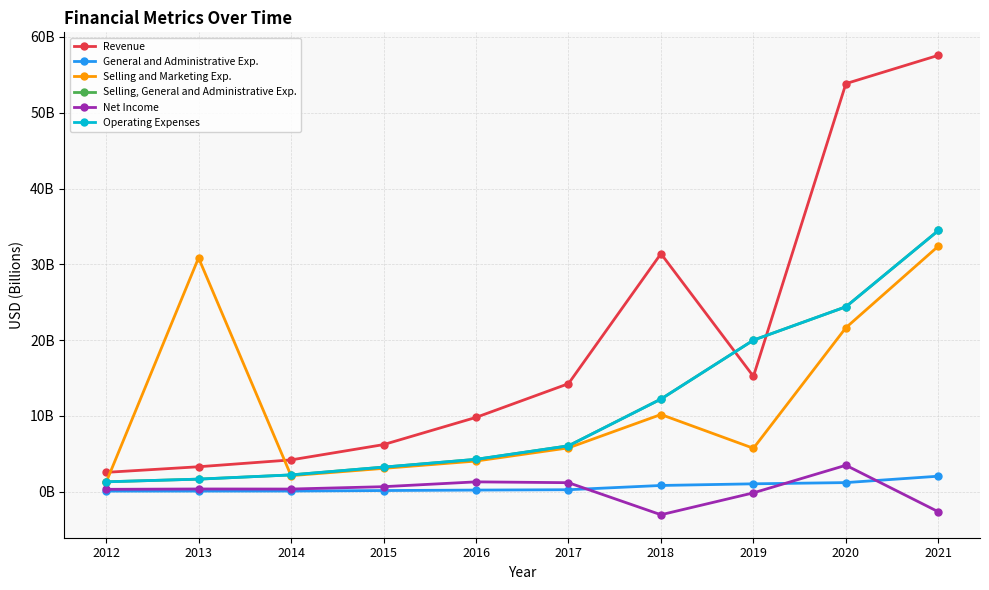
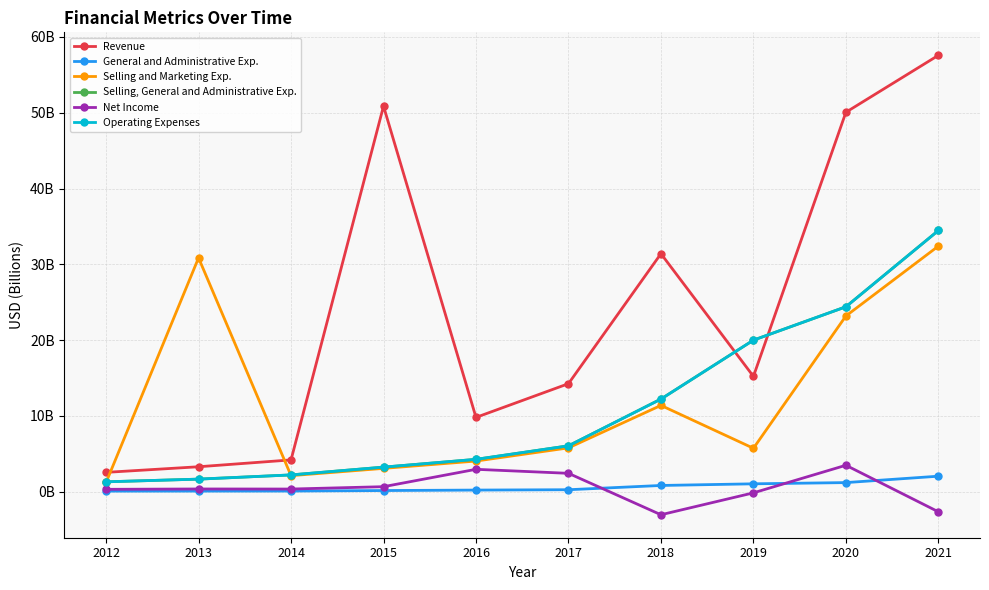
  {
    "Revenue": {
      "2012": 3000000000,
      "2013": 3000000000,
      "2014": 4000000000,
-     "2015": 6000000000,
+     "2015": 51000000000,
      "2016": 10000000000,
      "2017": 14000000000,
      "2018": 31000000000,
      "2019": 15000000000,
-     "2020": 54000000000,
+     "2020": 50000000000,
      "2021": 58000000000
    },
    "Selling and Marketing Exp.": {
      "2013": 31000000000,
-     "2018": 10000000000,
+     "2018": 11000000000,
      "2019": 6000000000,
-     "2020": 22000000000,
+     "2020": 23000000000,
      "2021": 32000000000
    },
    "Net Income": {
      "2015": 1000000000,
-     "2016": 1000000000,
-     "2017": 1000000000,
+     "2016": 3000000000,
+     "2017": 2000000000,
      "2018": -3000000000,
      "2019": 0,
      "2020": 3000000000,
      "2021": -3000000000
    }
  }
